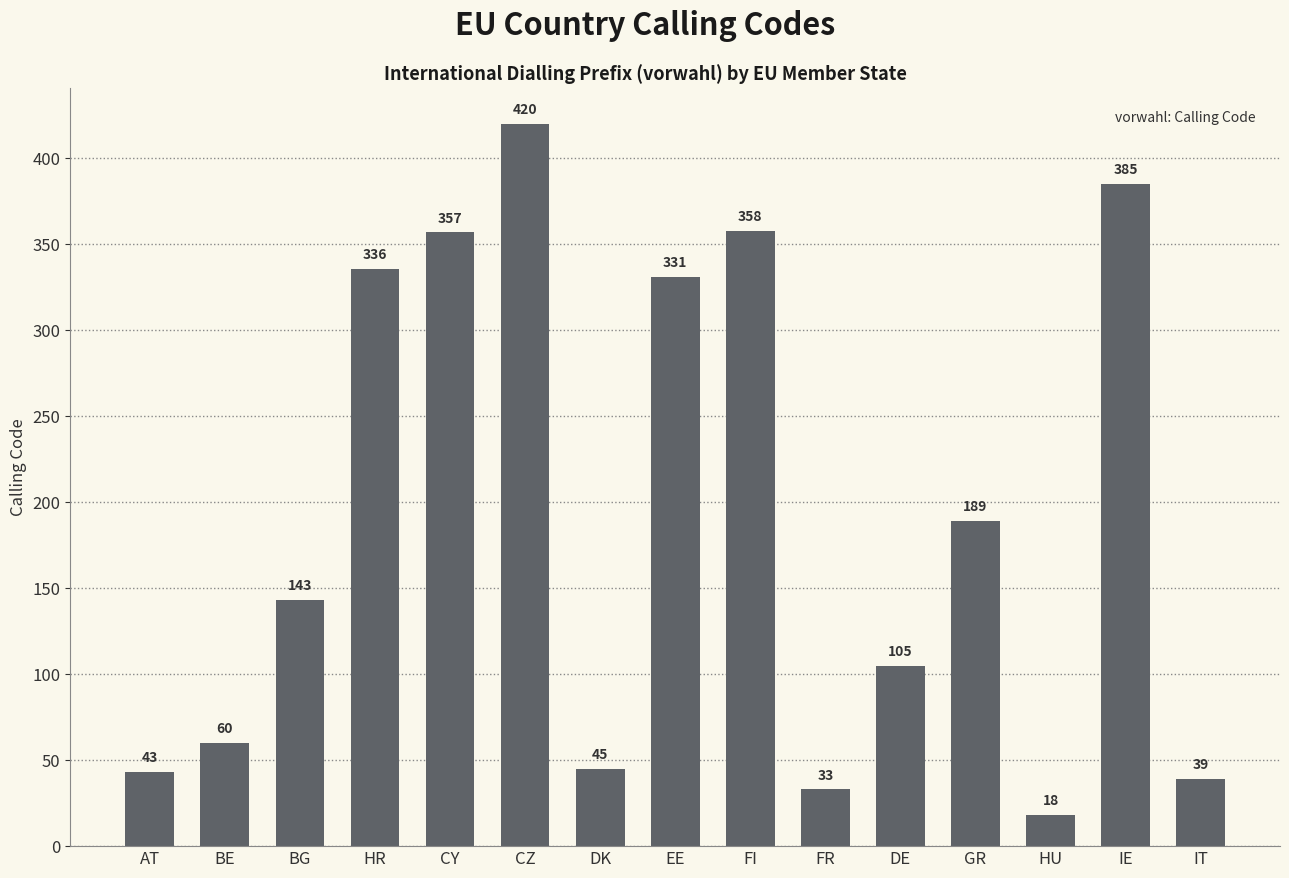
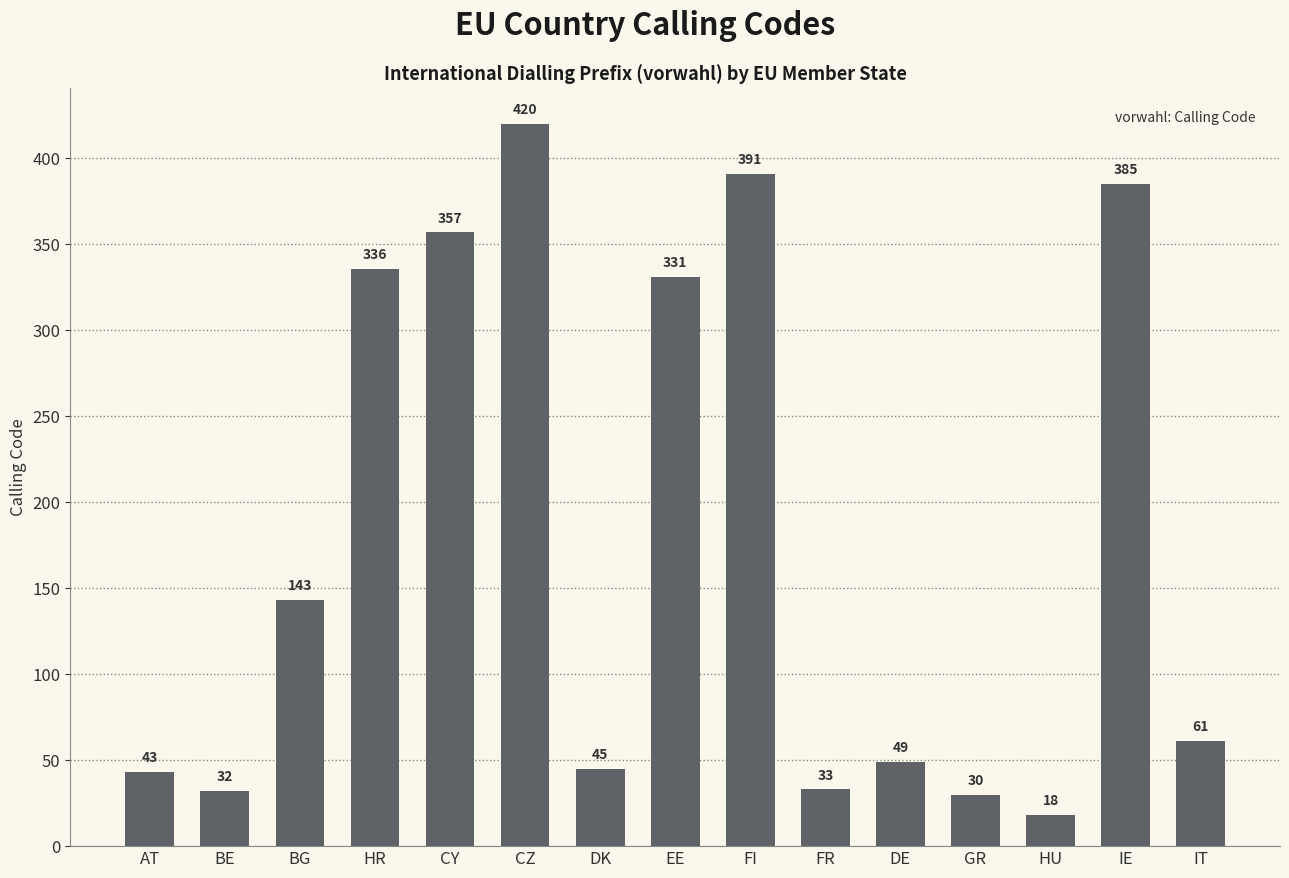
  {
    "AT": 43,
-   "BE": 60,
+   "BE": 32,
    "BG": 143,
    "HR": 336,
    "CY": 357,
    "CZ": 420,
    "DK": 45,
    "EE": 331,
-   "FI": 358,
+   "FI": 391,
    "FR": 33,
-   "DE": 105,
-   "GR": 189,
+   "DE": 49,
+   "GR": 30,
    "HU": 18,
    "IE": 385,
-   "IT": 39
+   "IT": 61
  }
